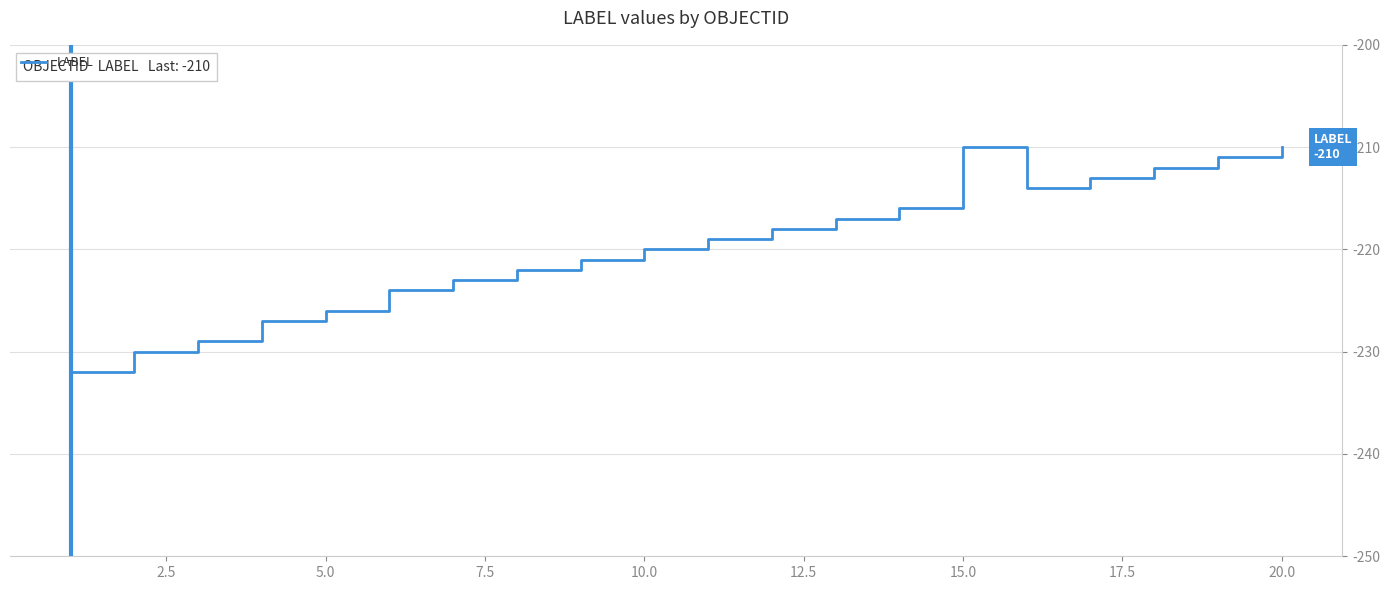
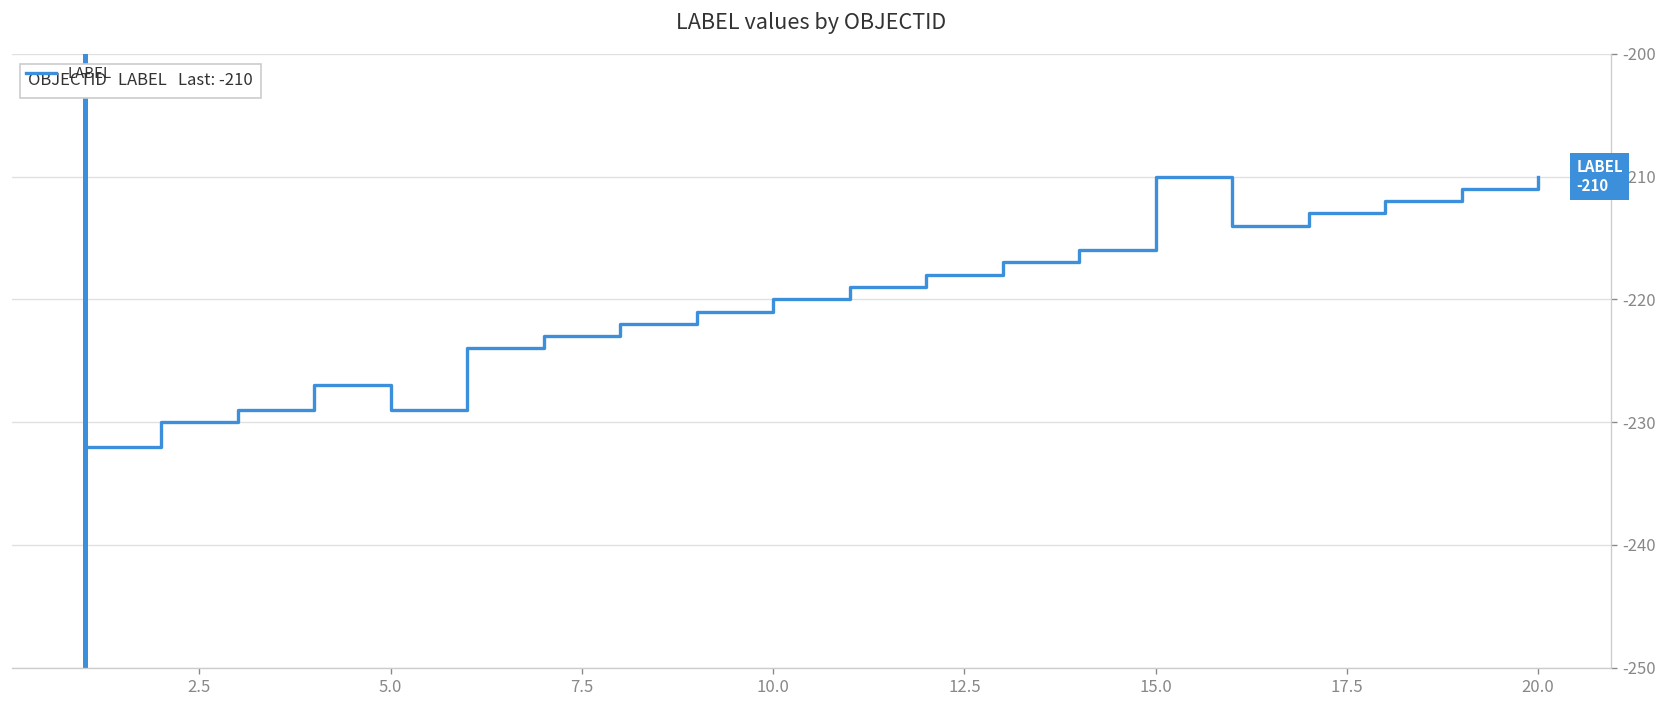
  {
-   "5.0": -226,
+   "5.0": -229,
    "10.0": -220,
    "15.0": -210,
    "20.0": -210
  }
